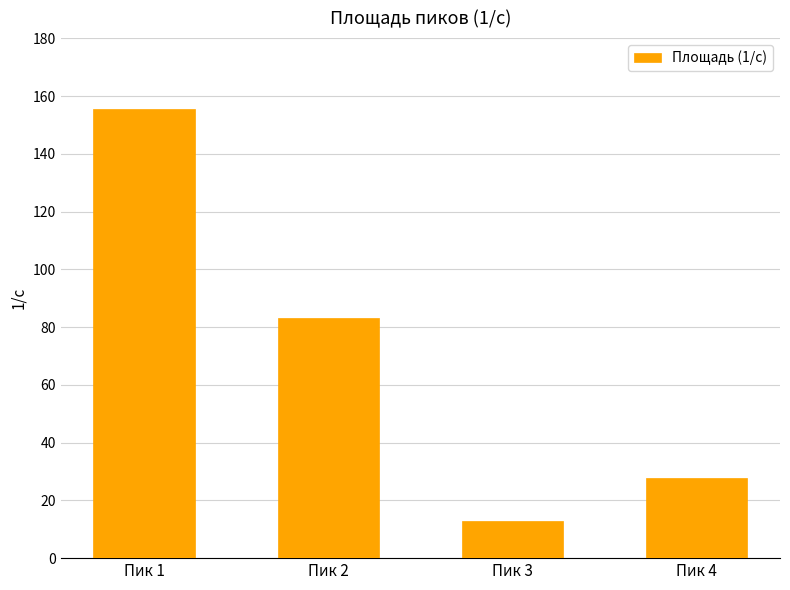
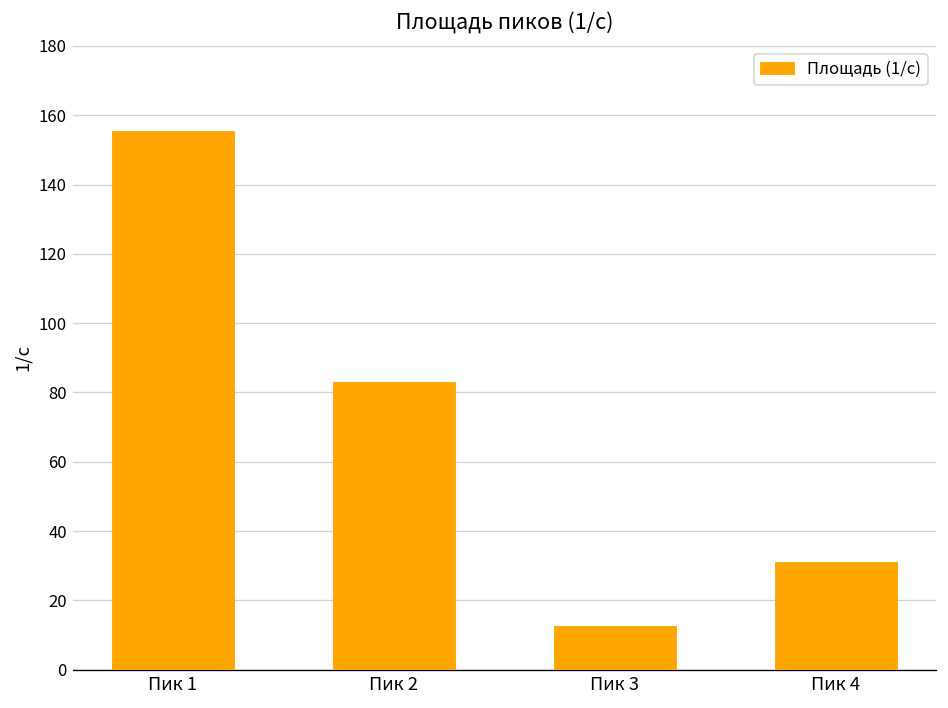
  {
    "Пик 1": 155,
    "Пик 2": 83,
    "Пик 3": 13,
-   "Пик 4": 28
+   "Пик 4": 31
  }
